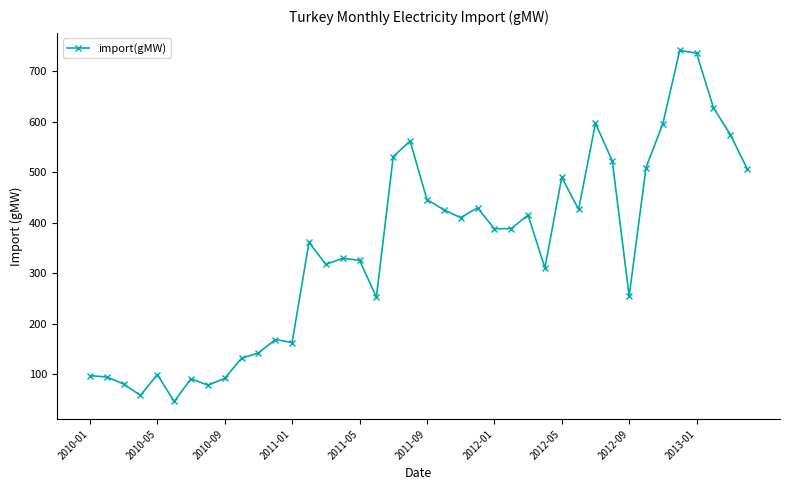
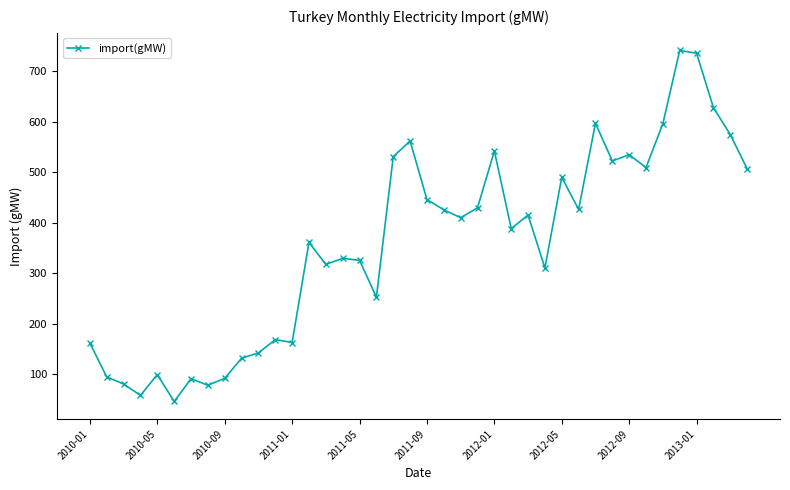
  {
-   "2010-01": 100,
+   "2010-01": 160,
    "2010-05": 100,
    "2010-09": 90,
    "2011-01": 160,
    "2011-05": 330,
    "2011-09": 450,
-   "2012-01": 390,
+   "2012-01": 540,
    "2012-05": 490,
-   "2012-09": 260,
+   "2012-09": 530,
    "2013-01": 740
  }
